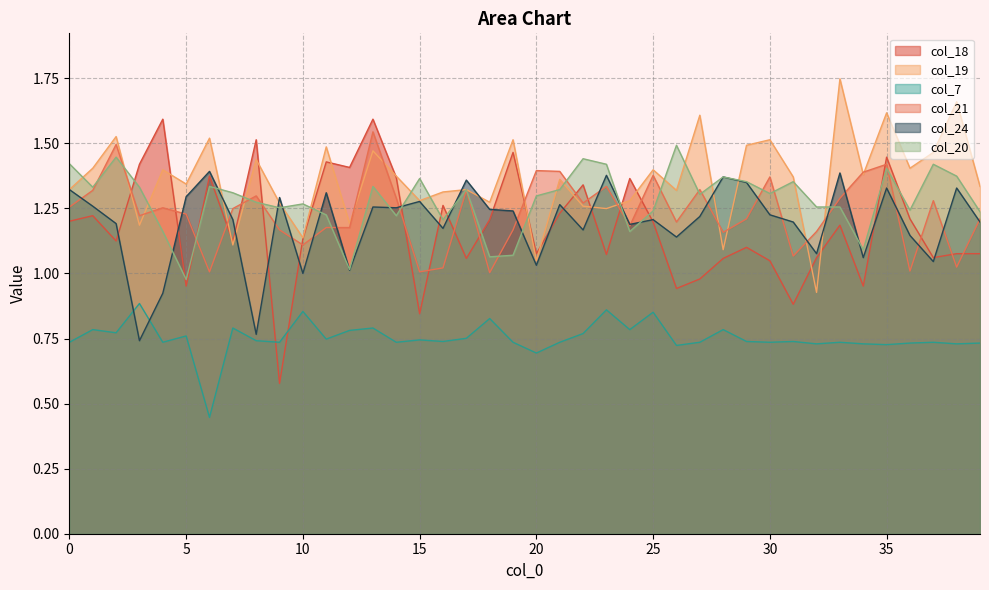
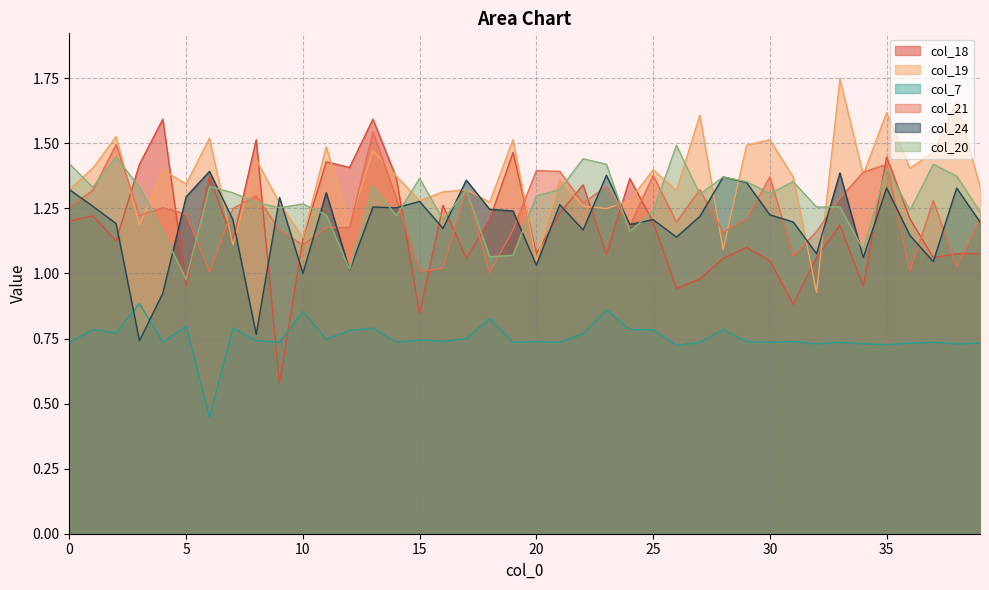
  {
    "col_7": {
      "0": 0.74,
-     "5": 0.76,
+     "5": 0.80,
      "10": 0.85,
      "15": 0.74,
-     "20": 0.69,
-     "25": 0.85,
+     "20": 0.74,
+     "25": 0.78,
      "30": 0.74,
      "35": 0.73
    },
    "col_24": {
      "5": 1.29,
      "10": 1.00,
      "20": 1.03,
      "30": 1.23,
      "35": 1.33
    },
    "col_20": {
      "0": 1.42,
      "5": 0.98,
      "10": 1.27,
      "15": 1.36,
      "20": 1.30,
      "25": 1.24,
      "30": 1.31,
      "35": 1.40
    }
  }
